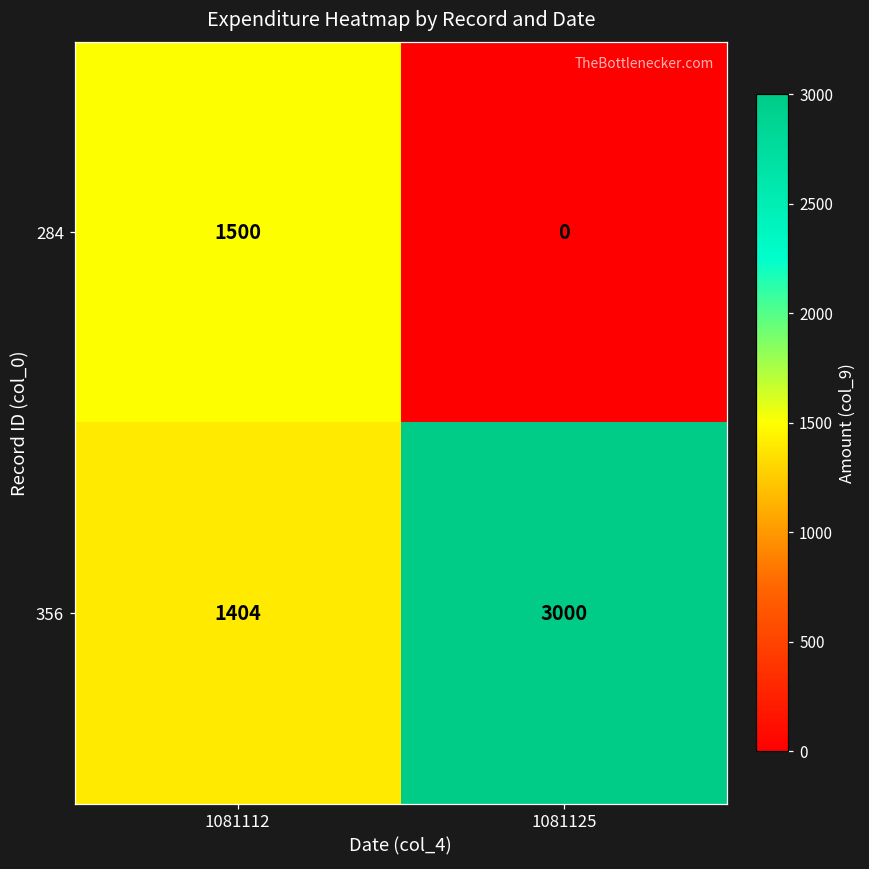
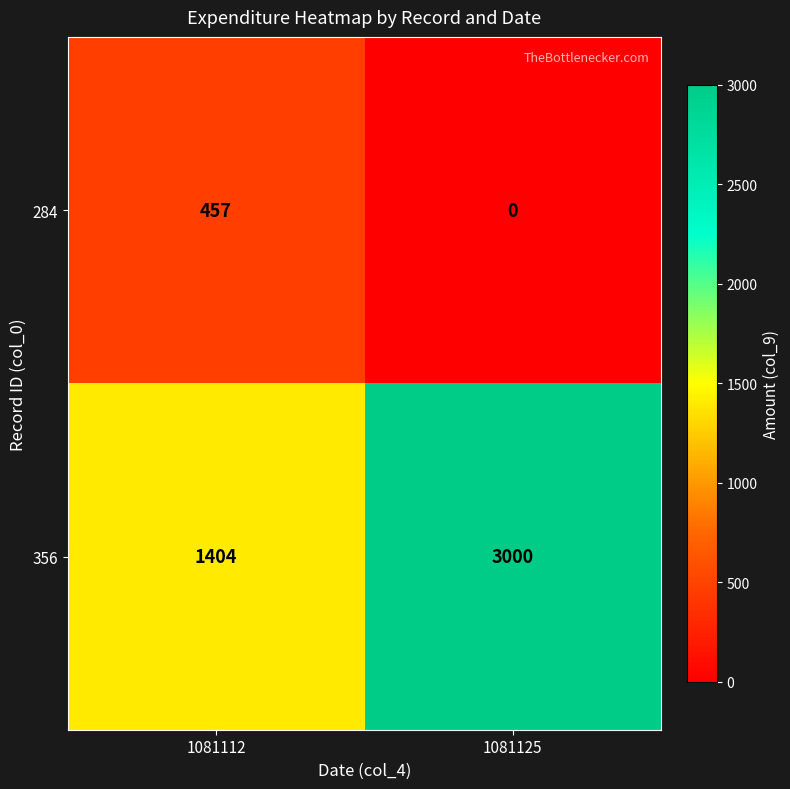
  {
    "284": {
-     "1081112": 1500
+     "1081112": 457
    },
    "356": {
      "1081112": 1404,
      "1081125": 3000
    }
  }
